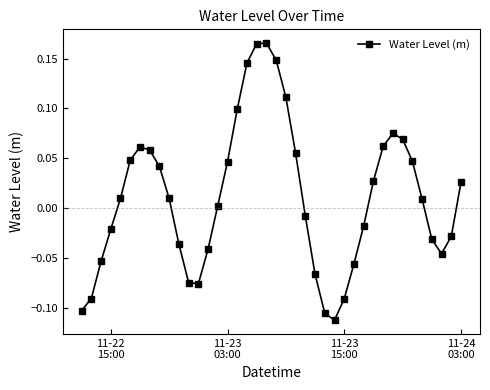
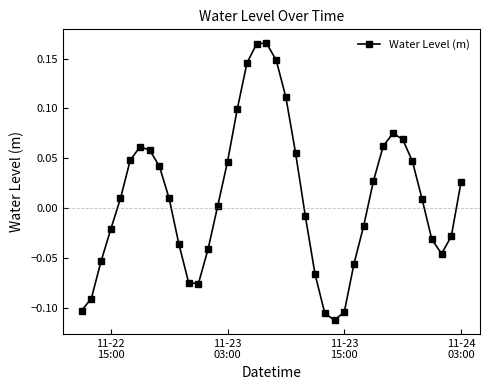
  {
    "11-22 15:00": -0.02,
    "11-23 03:00": 0.05,
-   "11-23 15:00": -0.09,
+   "11-23 15:00": -0.10,
    "11-24 03:00": 0.03
  }
